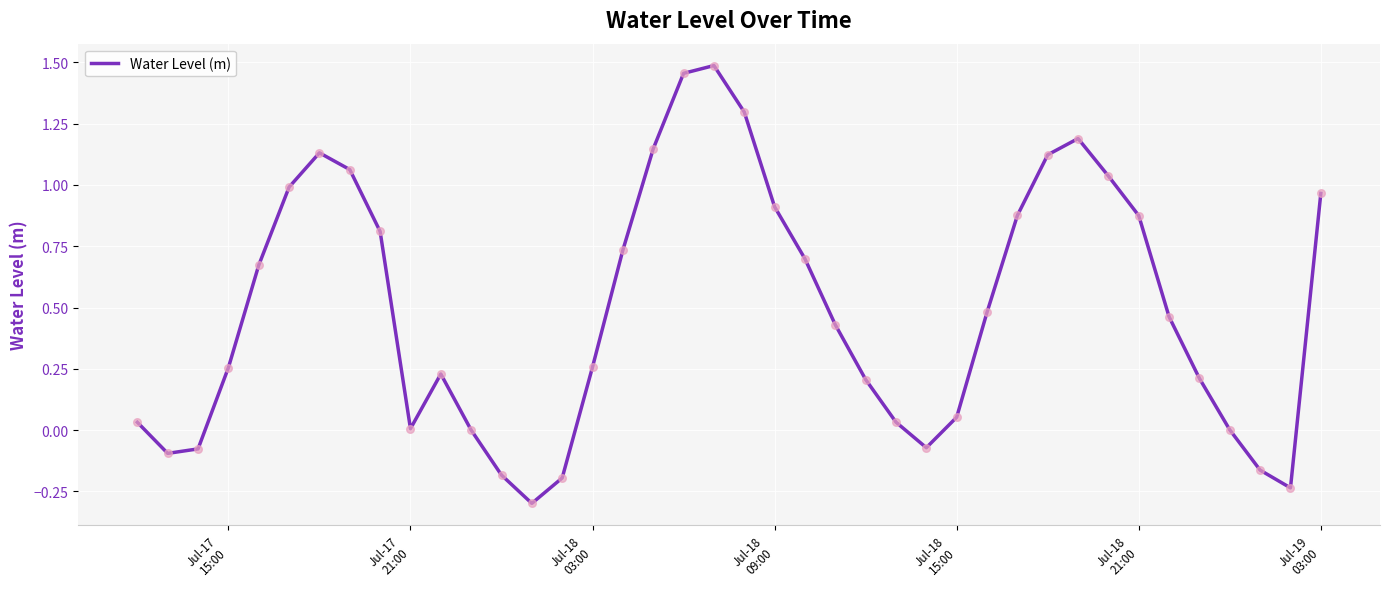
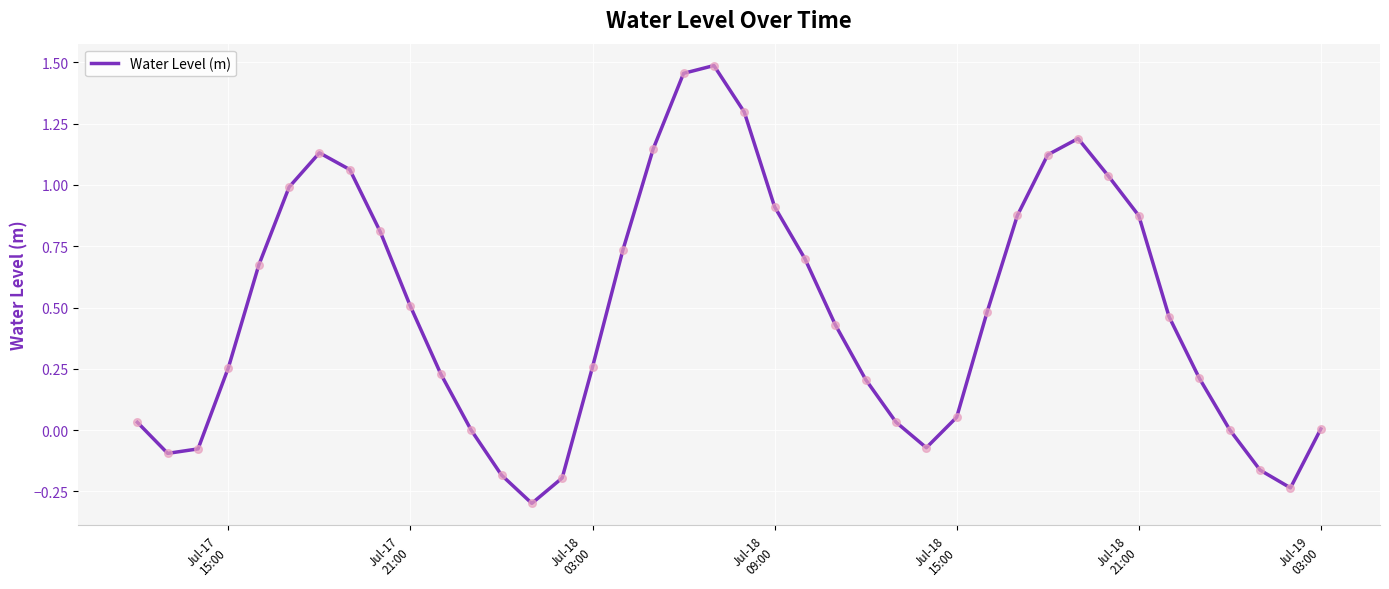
  {
    "Jul-17 15:00": 0.25,
-   "Jul-17 21:00": 0.01,
+   "Jul-17 21:00": 0.50,
    "Jul-18 03:00": 0.26,
    "Jul-18 09:00": 0.91,
    "Jul-18 15:00": 0.05,
    "Jul-18 21:00": 0.87,
-   "Jul-19 03:00": 0.97
+   "Jul-19 03:00": 0.00
  }
